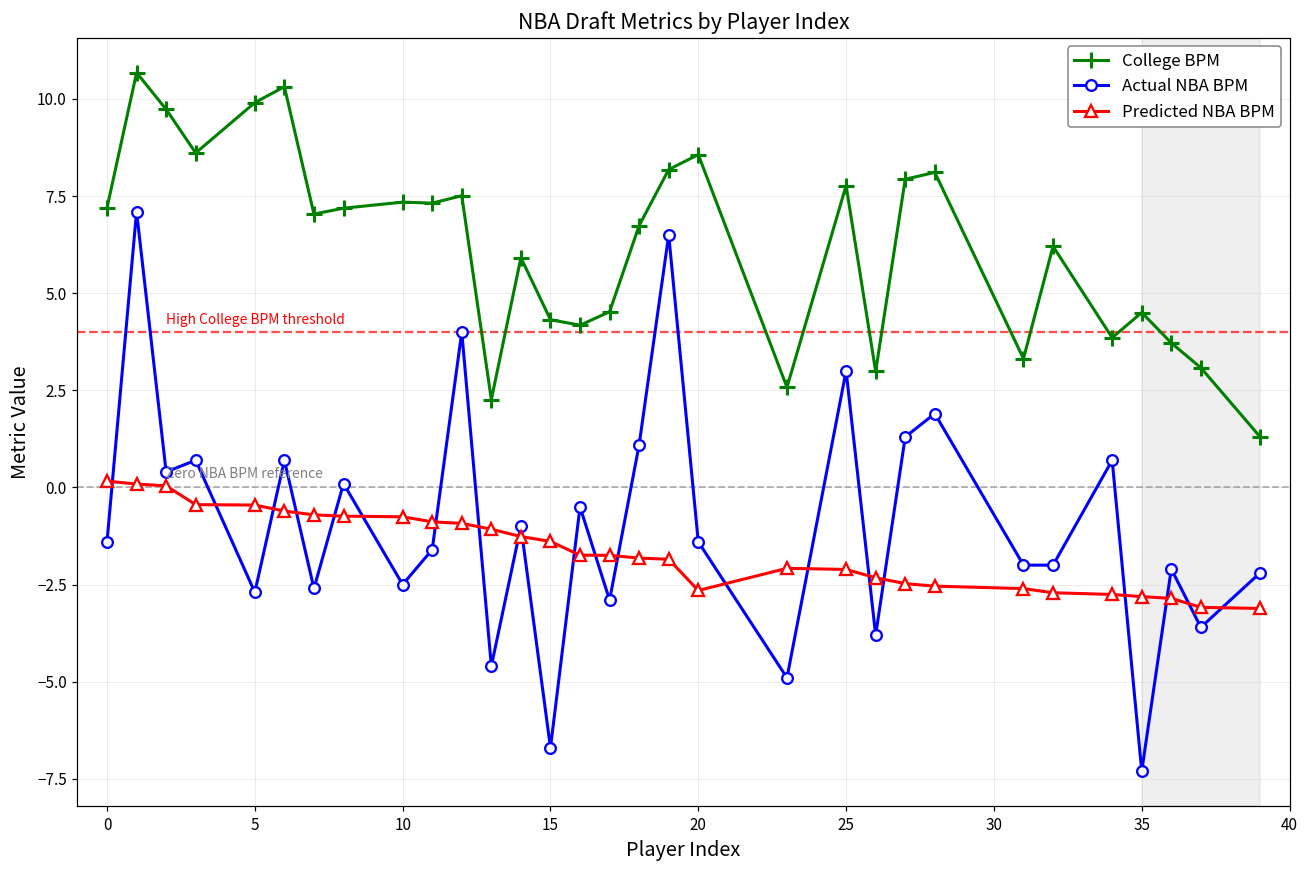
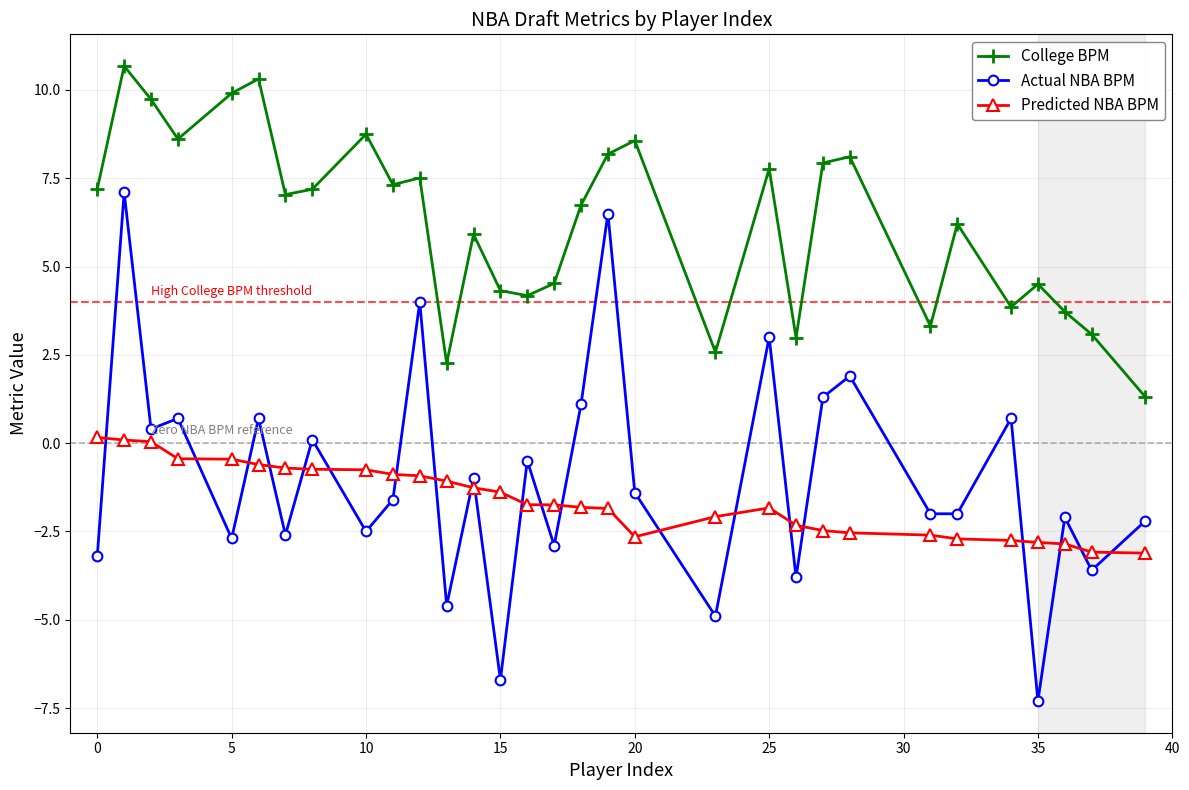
  {
    "College BPM": {
      "0": 7.2,
      "5": 9.9,
-     "10": 7.3,
+     "10": 8.7,
      "15": 4.3,
      "20": 8.6,
      "25": 7.8,
      "35": 4.5
    },
    "Actual NBA BPM": {
-     "0": -1.4,
+     "0": -3.2,
      "5": -2.7,
      "10": -2.5,
      "15": -6.7,
      "20": -1.4,
      "25": 3.0,
      "35": -7.3
    },
    "Predicted NBA BPM": {
      "0": 0.2,
      "5": -0.5,
      "10": -0.8,
      "15": -1.4,
      "20": -2.7,
-     "25": -2.1,
+     "25": -1.8,
      "35": -2.8
    }
  }
